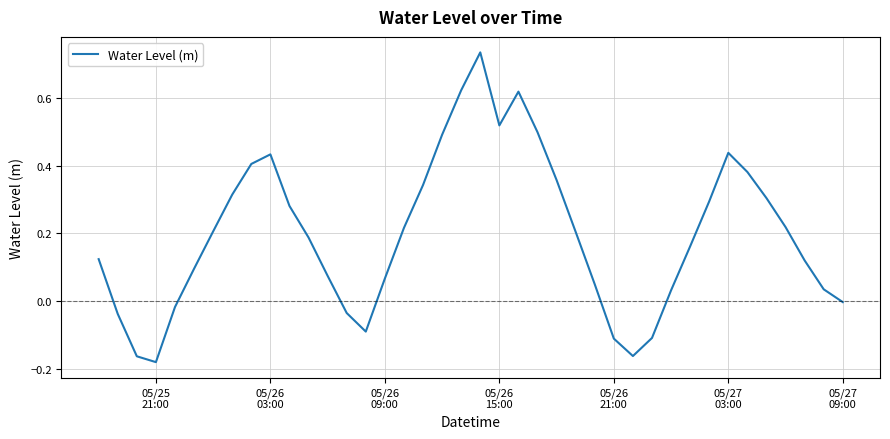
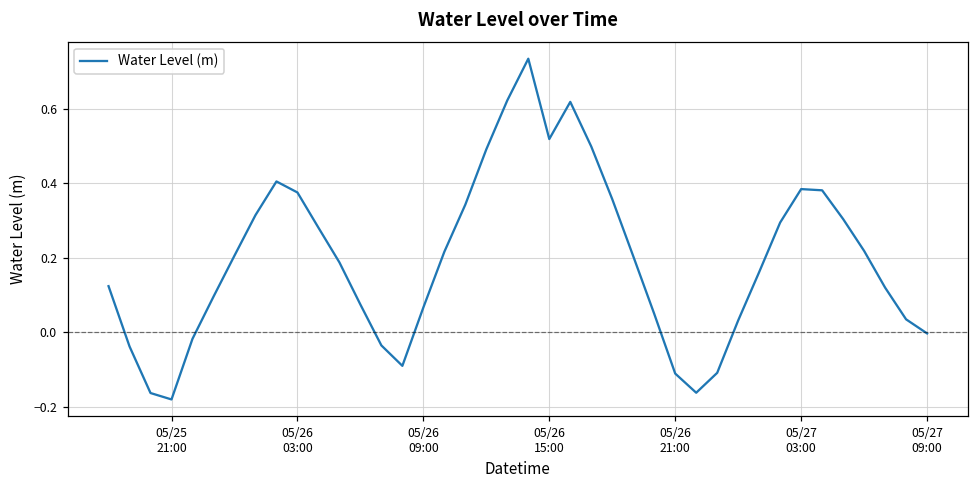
  {
    "05/25 21:00": -0.18,
-   "05/26 03:00": 0.43,
+   "05/26 03:00": 0.38,
    "05/26 09:00": 0.07,
    "05/26 15:00": 0.52,
    "05/26 21:00": -0.11,
-   "05/27 03:00": 0.44,
+   "05/27 03:00": 0.38,
    "05/27 09:00": 0.00
  }
